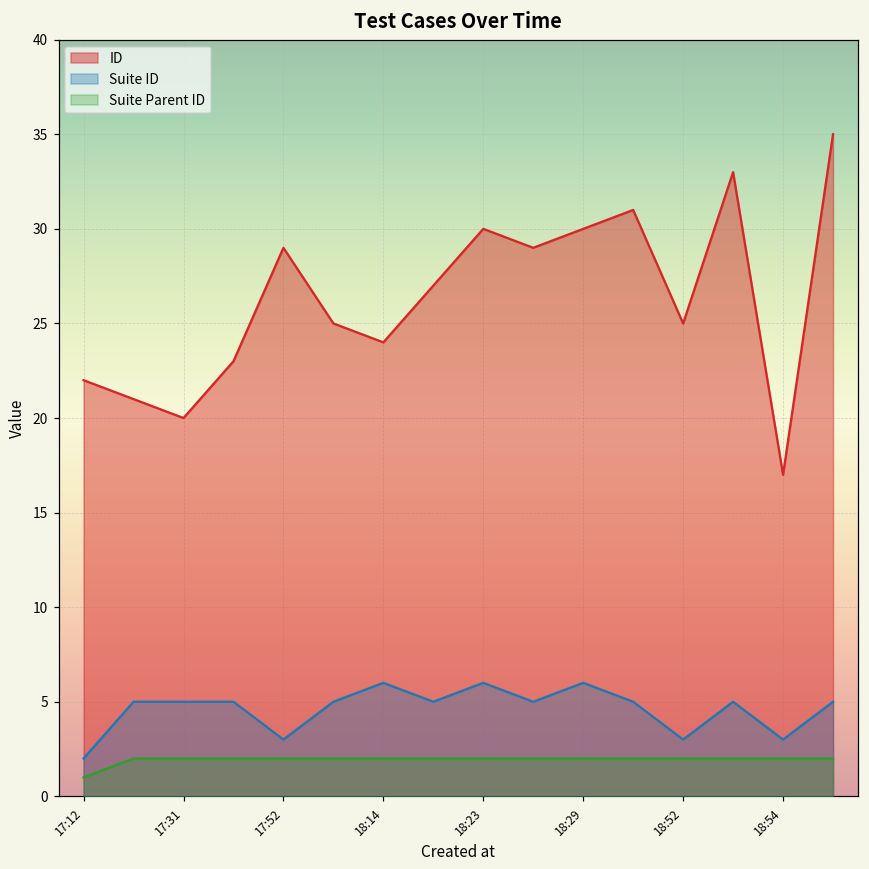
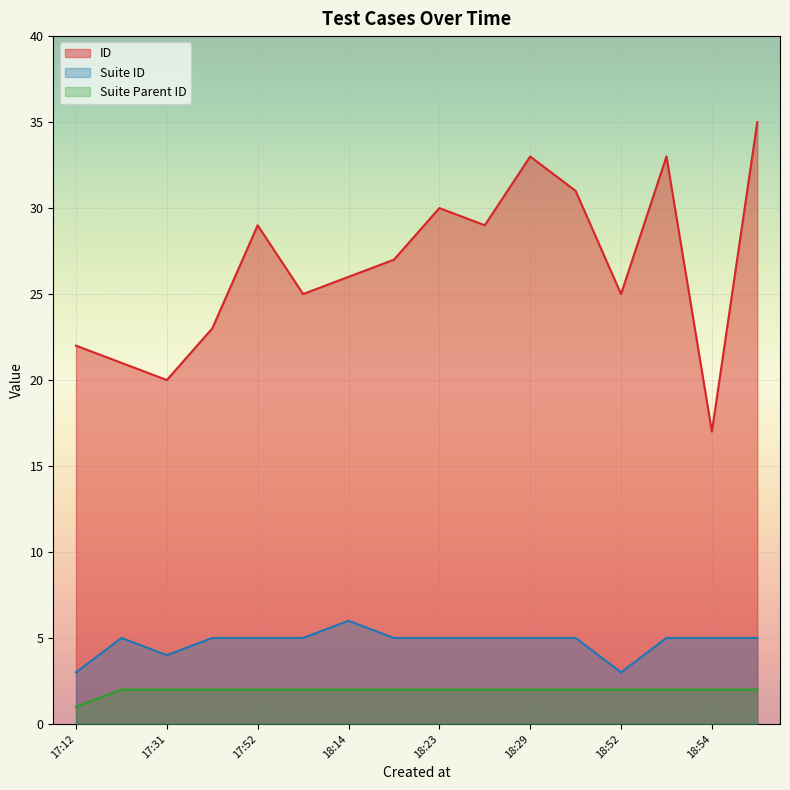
  {
    "ID": {
      "17:12": 22,
      "17:31": 20,
      "17:52": 29,
-     "18:14": 24,
+     "18:14": 26,
      "18:23": 30,
-     "18:29": 30,
+     "18:29": 33,
      "18:52": 25,
      "18:54": 17
    },
    "Suite ID": {
-     "17:12": 2,
-     "17:31": 5,
-     "17:52": 3,
+     "17:12": 3,
+     "17:31": 4,
+     "17:52": 5,
      "18:14": 6,
-     "18:23": 6,
-     "18:29": 6,
+     "18:23": 5,
+     "18:29": 5,
      "18:52": 3,
-     "18:54": 3
+     "18:54": 5
    },
    "Suite Parent ID": {
      "17:12": 1,
      "17:31": 2,
      "17:52": 2,
      "18:14": 2,
      "18:23": 2,
      "18:29": 2,
      "18:52": 2,
      "18:54": 2
    }
  }
